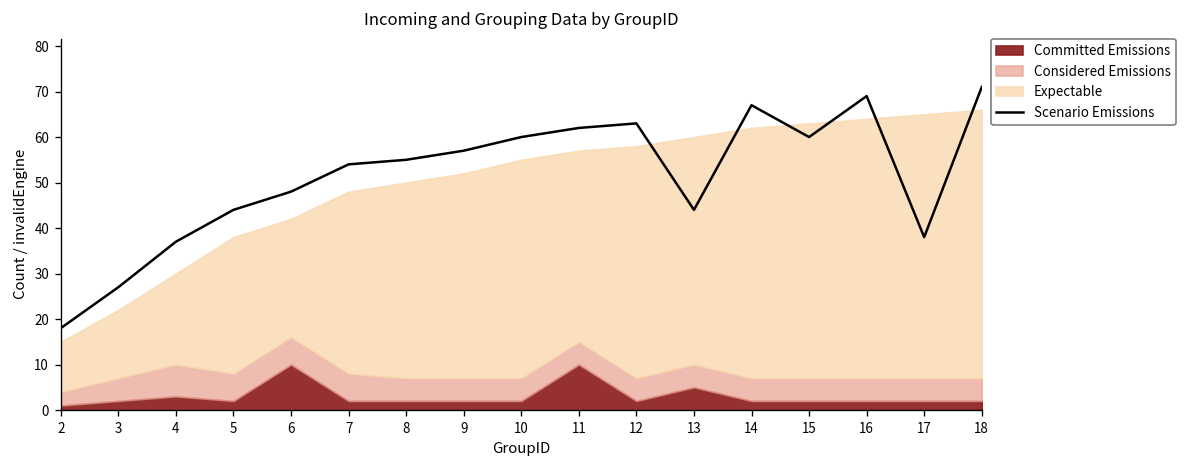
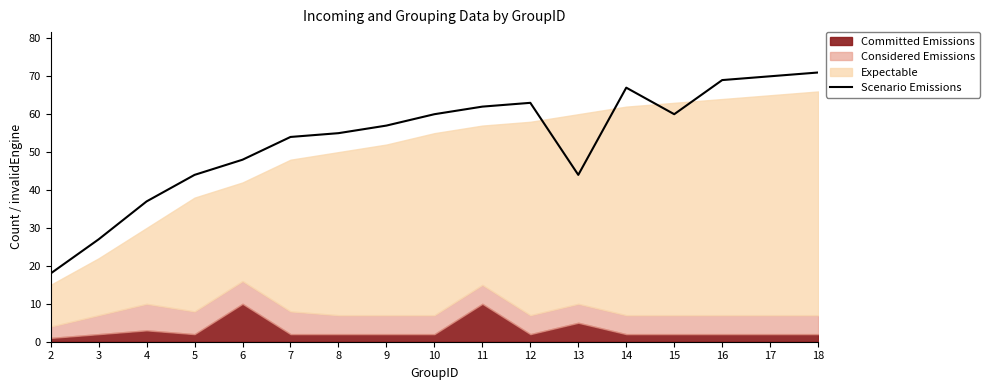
  {
    "Scenario Emissions": {
      "2": 18,
      "3": 27,
      "4": 37,
      "5": 44,
      "6": 48,
      "7": 54,
      "8": 55,
      "9": 57,
      "10": 60,
      "11": 62,
      "12": 63,
      "13": 44,
      "14": 67,
      "15": 60,
      "16": 69,
-     "17": 38,
+     "17": 70,
      "18": 71
    },
    "Committed Emissions": {
      "2": 1,
      "3": 2,
      "4": 3,
      "5": 2,
      "6": 10,
      "7": 2,
      "8": 2,
      "9": 2,
      "10": 2,
      "11": 10,
      "12": 2,
      "13": 5,
      "14": 2,
      "15": 2,
      "16": 2,
      "17": 2,
      "18": 2
    },
    "Considered Emissions": {
      "2": 3,
      "3": 5,
      "4": 7,
      "5": 6,
      "6": 6,
      "7": 6,
      "8": 5,
      "9": 5,
      "10": 5,
      "11": 5,
      "12": 5,
      "13": 5,
      "14": 5,
      "15": 5,
      "16": 5,
      "17": 5,
      "18": 5
    }
  }
